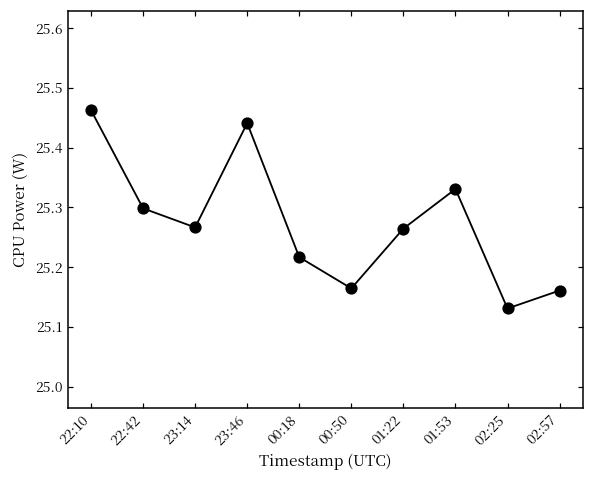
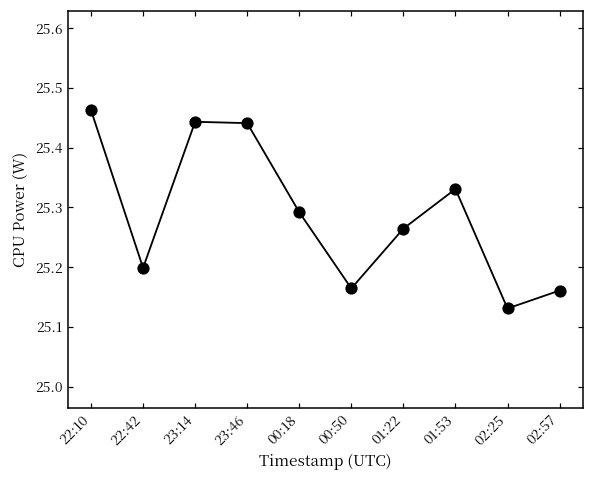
  {
    "22:10": 25.46,
-   "22:42": 25.30,
-   "23:14": 25.27,
+   "22:42": 25.20,
+   "23:14": 25.44,
    "23:46": 25.44,
-   "00:18": 25.22,
+   "00:18": 25.29,
    "00:50": 25.16,
    "01:22": 25.26,
    "01:53": 25.33,
    "02:25": 25.13,
    "02:57": 25.16
  }
